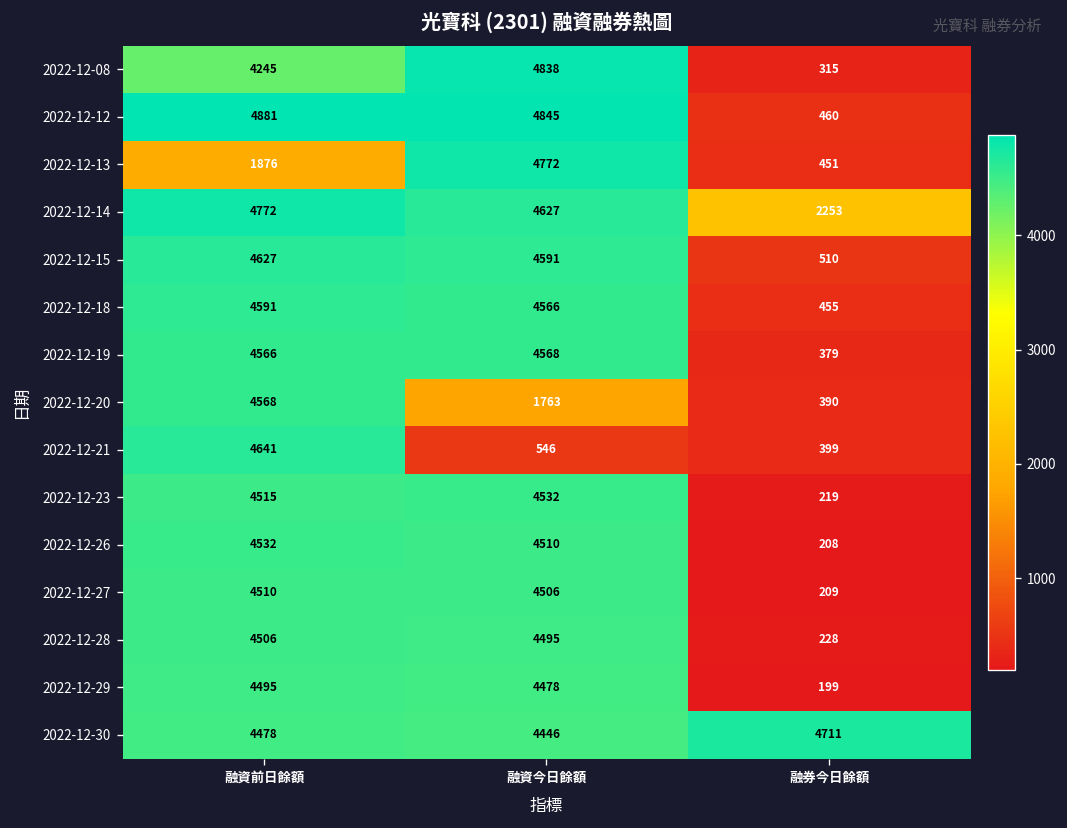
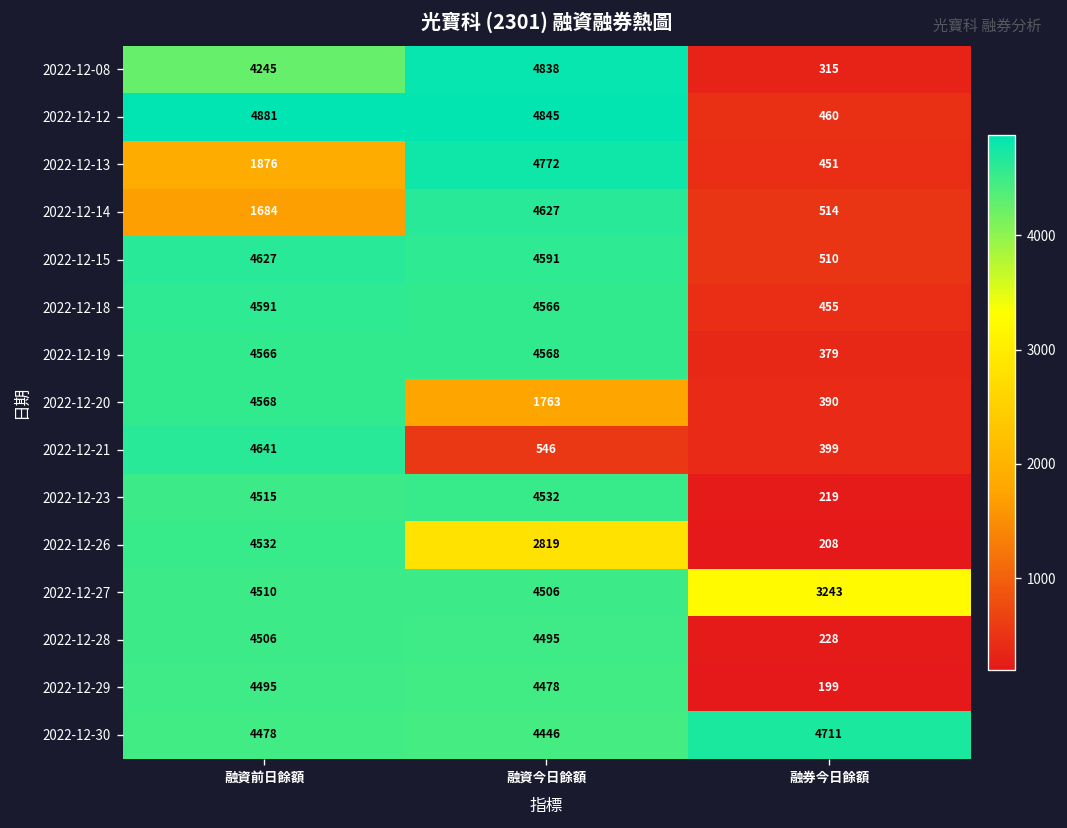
  {
    "2022-12-08": {
      "融資前日餘額": 4245,
      "融資今日餘額": 4838,
      "融券今日餘額": 315
    },
    "2022-12-12": {
      "融資前日餘額": 4881,
      "融資今日餘額": 4845,
      "融券今日餘額": 460
    },
    "2022-12-13": {
      "融資前日餘額": 1876,
      "融資今日餘額": 4772,
      "融券今日餘額": 451
    },
    "2022-12-14": {
-     "融資前日餘額": 4772,
+     "融資前日餘額": 1684,
      "融資今日餘額": 4627,
-     "融券今日餘額": 2253
+     "融券今日餘額": 514
    },
    "2022-12-15": {
      "融資前日餘額": 4627,
      "融資今日餘額": 4591,
      "融券今日餘額": 510
    },
    "2022-12-18": {
      "融資前日餘額": 4591,
      "融資今日餘額": 4566,
      "融券今日餘額": 455
    },
    "2022-12-19": {
      "融資前日餘額": 4566,
      "融資今日餘額": 4568,
      "融券今日餘額": 379
    },
    "2022-12-20": {
      "融資前日餘額": 4568,
      "融資今日餘額": 1763,
      "融券今日餘額": 390
    },
    "2022-12-21": {
      "融資前日餘額": 4641,
      "融資今日餘額": 546,
      "融券今日餘額": 399
    },
    "2022-12-23": {
      "融資前日餘額": 4515,
      "融資今日餘額": 4532,
      "融券今日餘額": 219
    },
    "2022-12-26": {
      "融資前日餘額": 4532,
-     "融資今日餘額": 4510,
+     "融資今日餘額": 2819,
      "融券今日餘額": 208
    },
    "2022-12-27": {
      "融資前日餘額": 4510,
      "融資今日餘額": 4506,
-     "融券今日餘額": 209
+     "融券今日餘額": 3243
    },
    "2022-12-28": {
      "融資前日餘額": 4506,
      "融資今日餘額": 4495,
      "融券今日餘額": 228
    },
    "2022-12-29": {
      "融資前日餘額": 4495,
      "融資今日餘額": 4478,
      "融券今日餘額": 199
    },
    "2022-12-30": {
      "融資前日餘額": 4478,
      "融資今日餘額": 4446,
      "融券今日餘額": 4711
    }
  }
